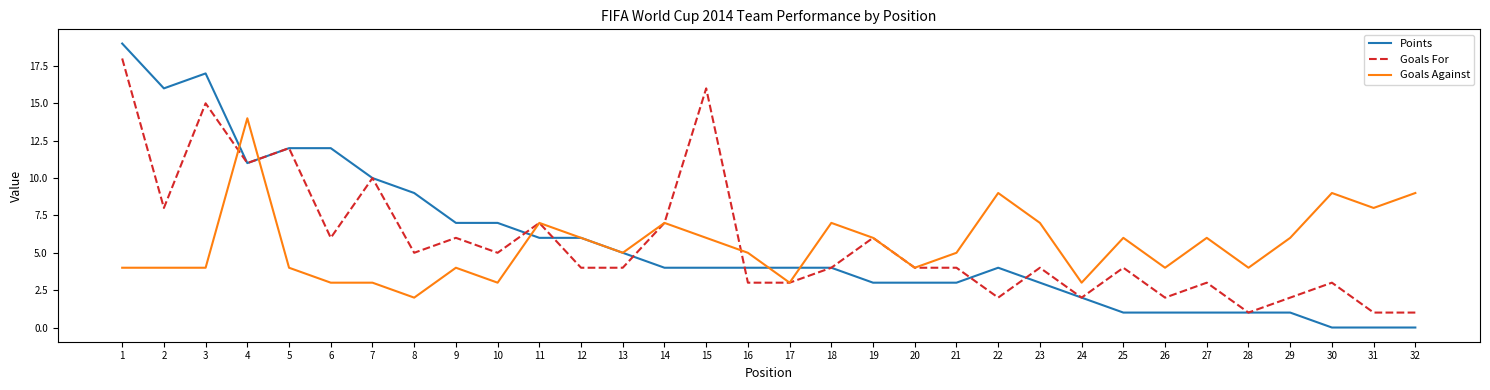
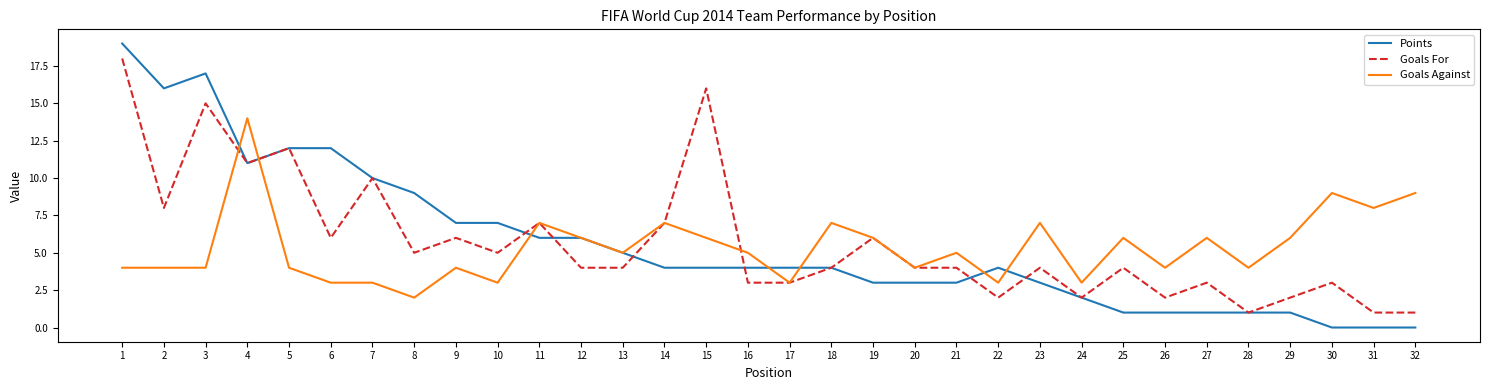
  {
    "Points": {
      "1": 19,
      "2": 16,
      "3": 17,
      "6": 12,
      "8": 9,
      "9": 7,
      "10": 7,
      "11": 6,
      "14": 4,
      "15": 4,
      "16": 4,
      "17": 4,
      "19": 3,
      "20": 3,
      "21": 3,
      "22": 4,
      "23": 3,
      "25": 1,
      "26": 1,
      "27": 1,
      "29": 1,
      "30": 0,
      "31": 0,
      "32": 0
    },
    "Goals For": {
      "1": 18,
      "2": 8,
      "3": 15,
      "6": 6,
      "8": 5,
      "9": 6,
      "10": 5,
      "12": 4,
      "13": 4,
      "15": 16,
      "16": 3,
      "21": 4,
      "22": 2,
      "23": 4,
      "25": 4,
      "26": 2,
      "27": 3,
      "29": 2,
      "30": 3,
      "31": 1,
      "32": 1
    },
    "Goals Against": {
      "1": 4,
      "2": 4,
      "3": 4,
      "4": 14,
      "5": 4,
      "6": 3,
      "7": 3,
      "8": 2,
      "9": 4,
      "10": 3,
      "15": 6,
      "16": 5,
      "18": 7,
      "21": 5,
-     "22": 9,
+     "22": 3,
      "23": 7,
      "24": 3,
      "25": 6,
      "26": 4,
      "27": 6,
      "28": 4,
      "29": 6,
      "30": 9,
      "31": 8,
      "32": 9
    }
  }
